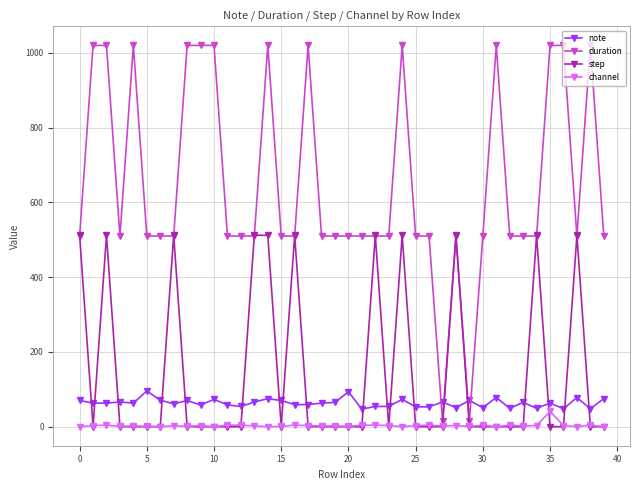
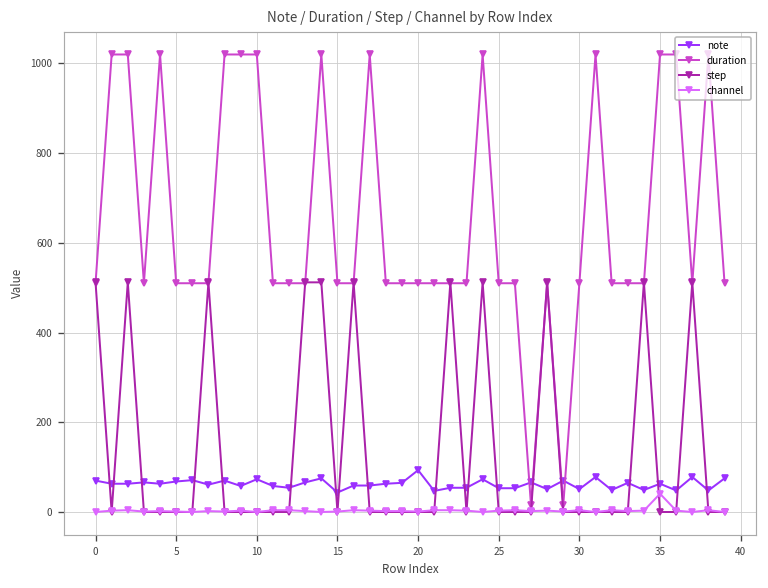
  {
    "note": {
      "0": 70,
-     "5": 100,
+     "5": 70,
      "10": 70,
-     "15": 70,
+     "15": 40,
      "20": 90,
      "25": 50,
      "30": 50,
      "35": 60
    },
    "channel": {
      "0": 0,
      "35": 40
    }
  }
